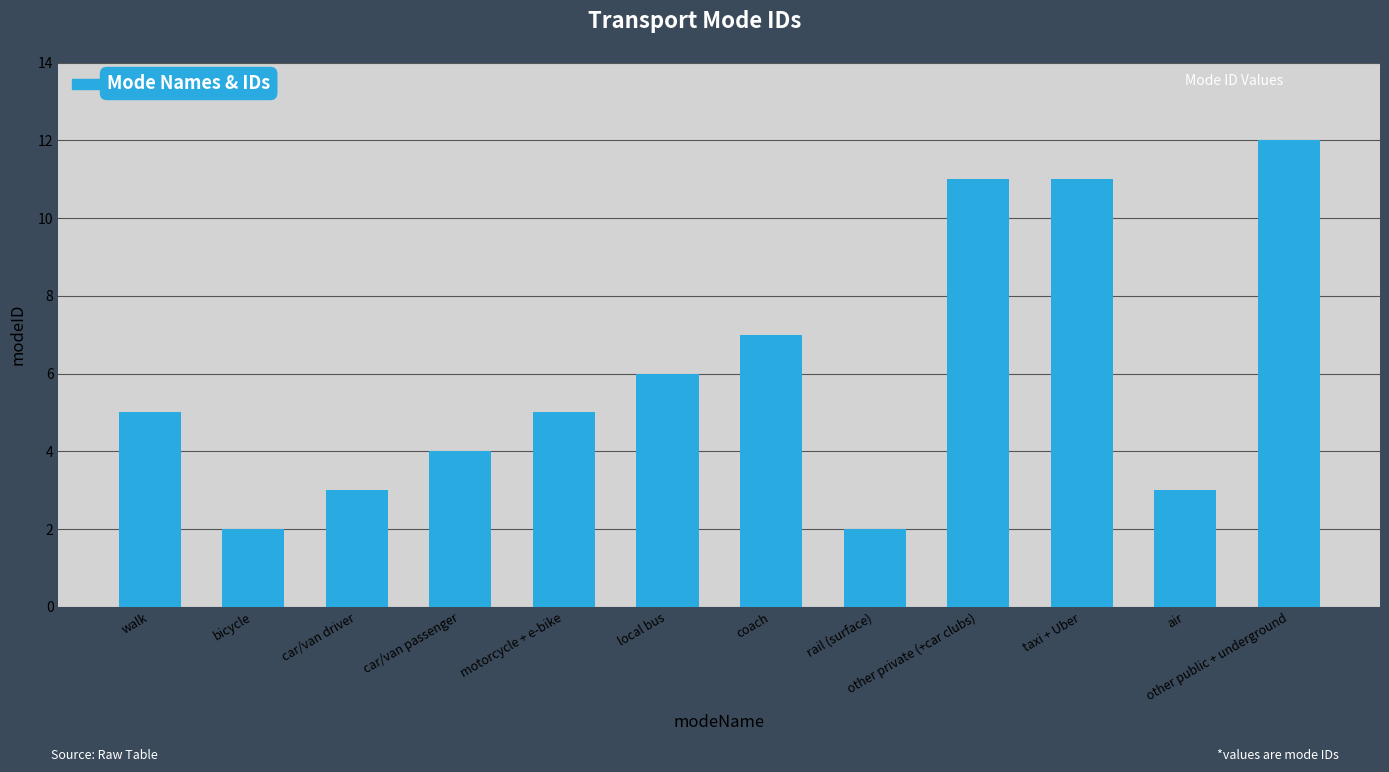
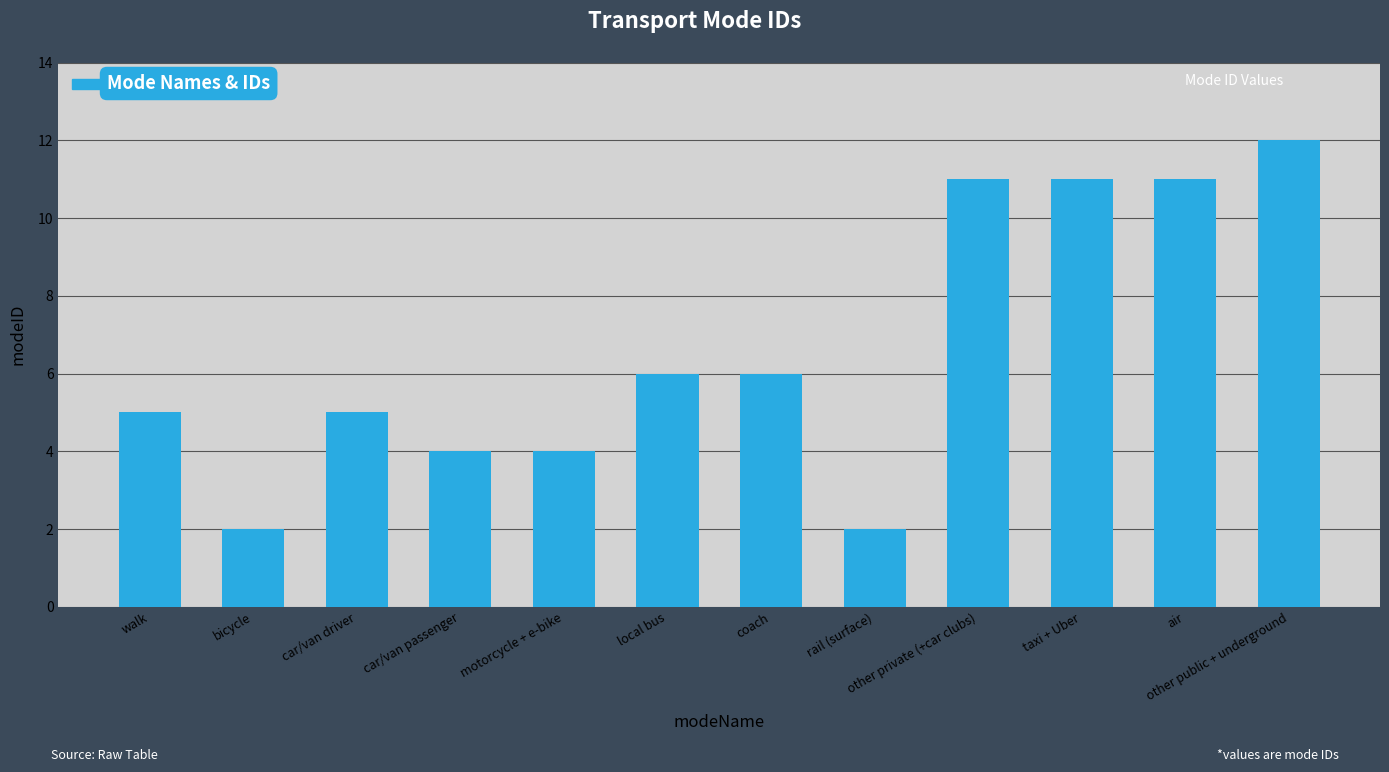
  {
    "walk": 5,
    "bicycle": 2,
-   "car/van driver": 3,
+   "car/van driver": 5,
    "car/van passenger": 4,
-   "motorcycle + e-bike": 5,
+   "motorcycle + e-bike": 4,
    "local bus": 6,
-   "coach": 7,
+   "coach": 6,
    "rail (surface)": 2,
    "other private (+car clubs)": 11,
    "taxi + Uber": 11,
-   "air": 3,
+   "air": 11,
    "other public + underground": 12
  }
